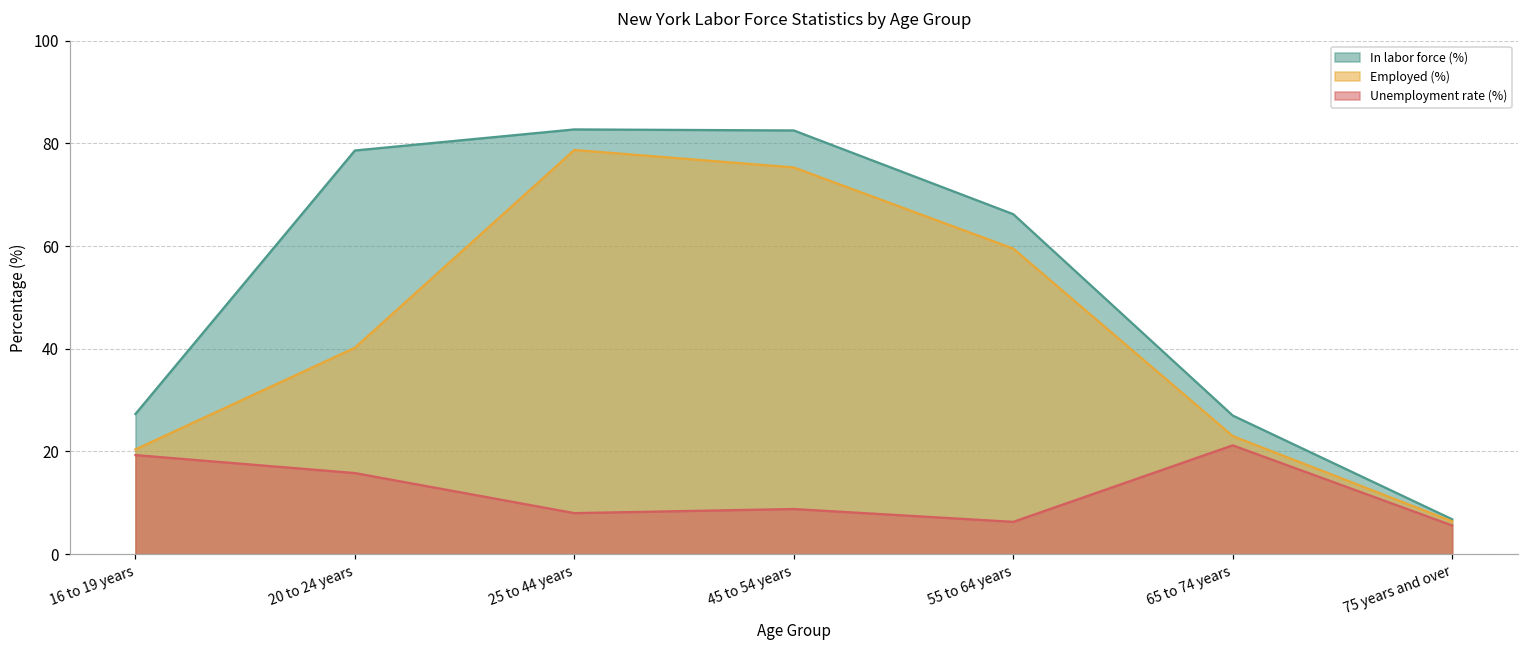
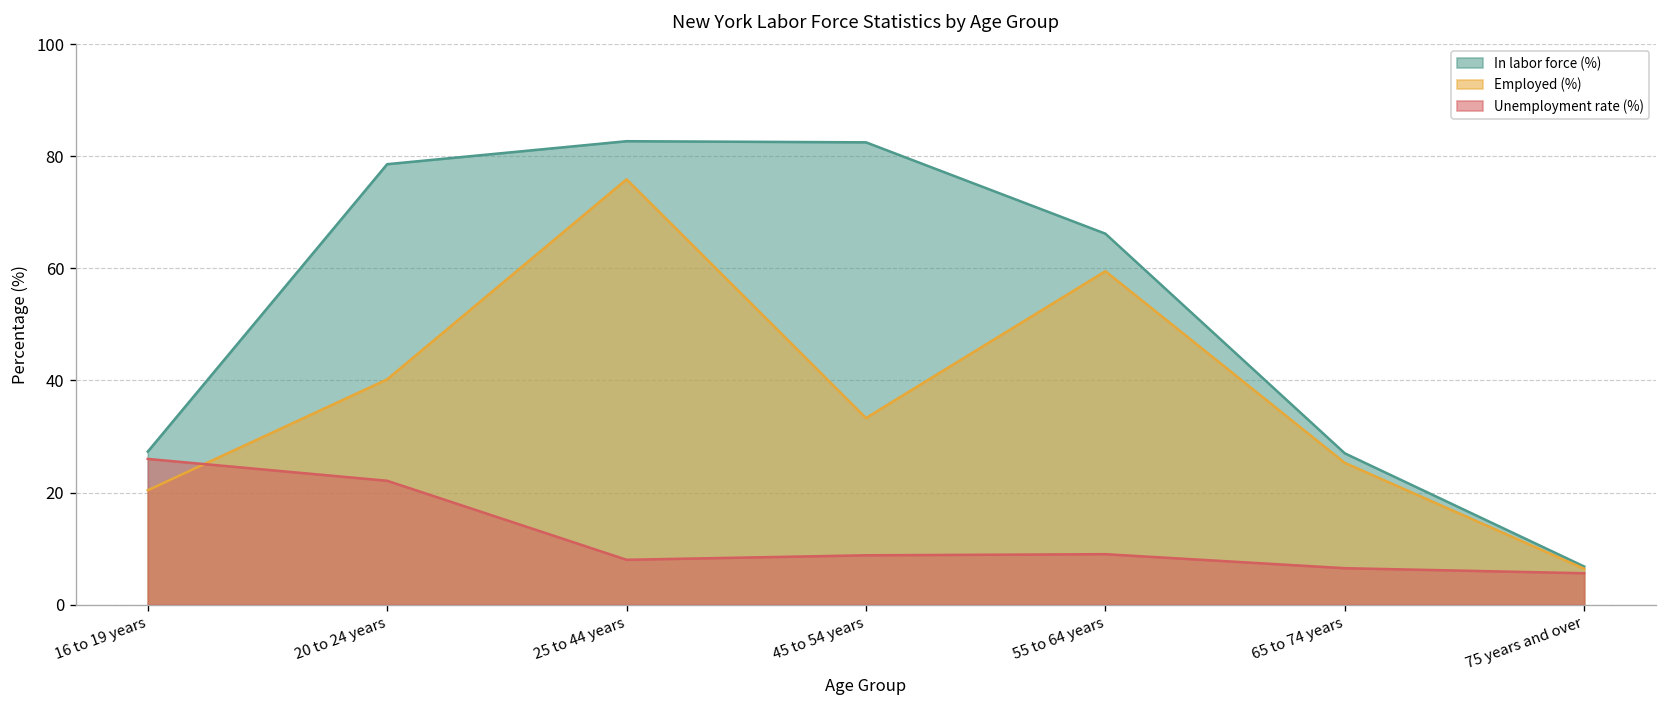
  {
    "In labor force (%)": {
      "16 to 19 years": 27,
      "20 to 24 years": 79,
      "25 to 44 years": 83,
      "45 to 54 years": 83,
      "55 to 64 years": 66,
      "65 to 74 years": 27
    },
    "Employed (%)": {
      "16 to 19 years": 20,
      "20 to 24 years": 40,
-     "25 to 44 years": 79,
-     "45 to 54 years": 75,
+     "25 to 44 years": 76,
+     "45 to 54 years": 33,
      "55 to 64 years": 60,
-     "65 to 74 years": 23
+     "65 to 74 years": 25
    },
    "Unemployment rate (%)": {
-     "16 to 19 years": 19,
-     "20 to 24 years": 16,
+     "16 to 19 years": 26,
+     "20 to 24 years": 22,
      "25 to 44 years": 8,
      "45 to 54 years": 9,
-     "55 to 64 years": 6,
-     "65 to 74 years": 21,
+     "55 to 64 years": 9,
+     "65 to 74 years": 7,
      "75 years and over": 6
    }
  }
